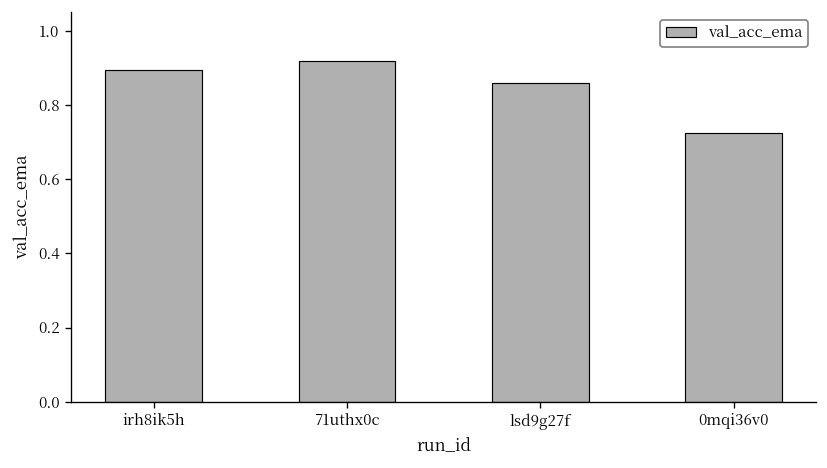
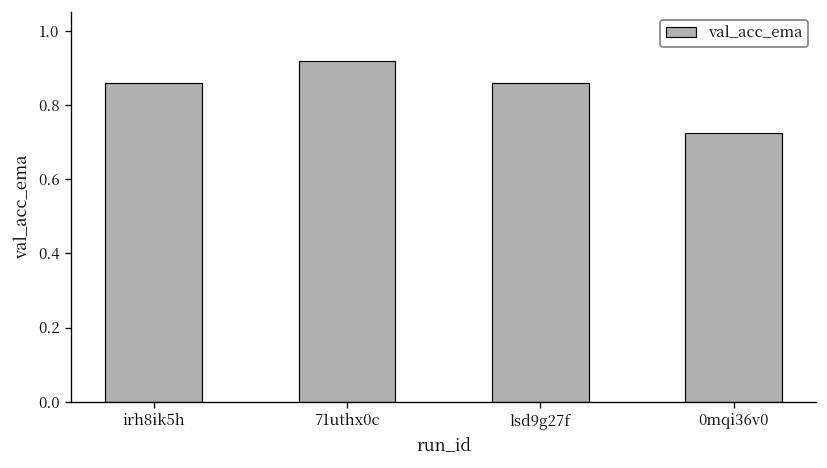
  {
-   "irh8ik5h": 0.89,
+   "irh8ik5h": 0.86,
    "71uthx0c": 0.92,
    "lsd9g27f": 0.86,
    "0mqi36v0": 0.72
  }
